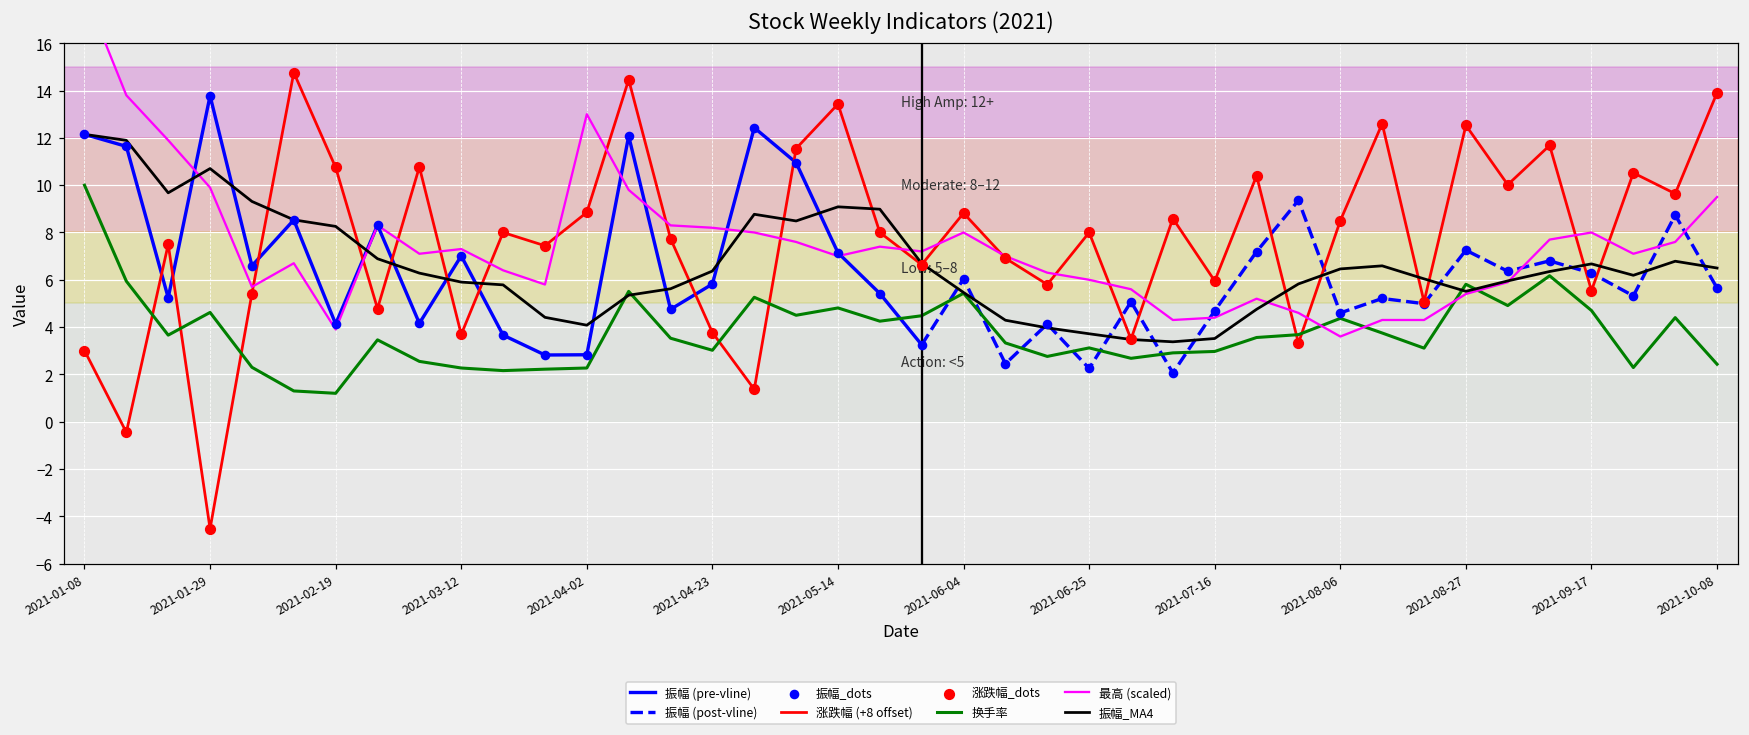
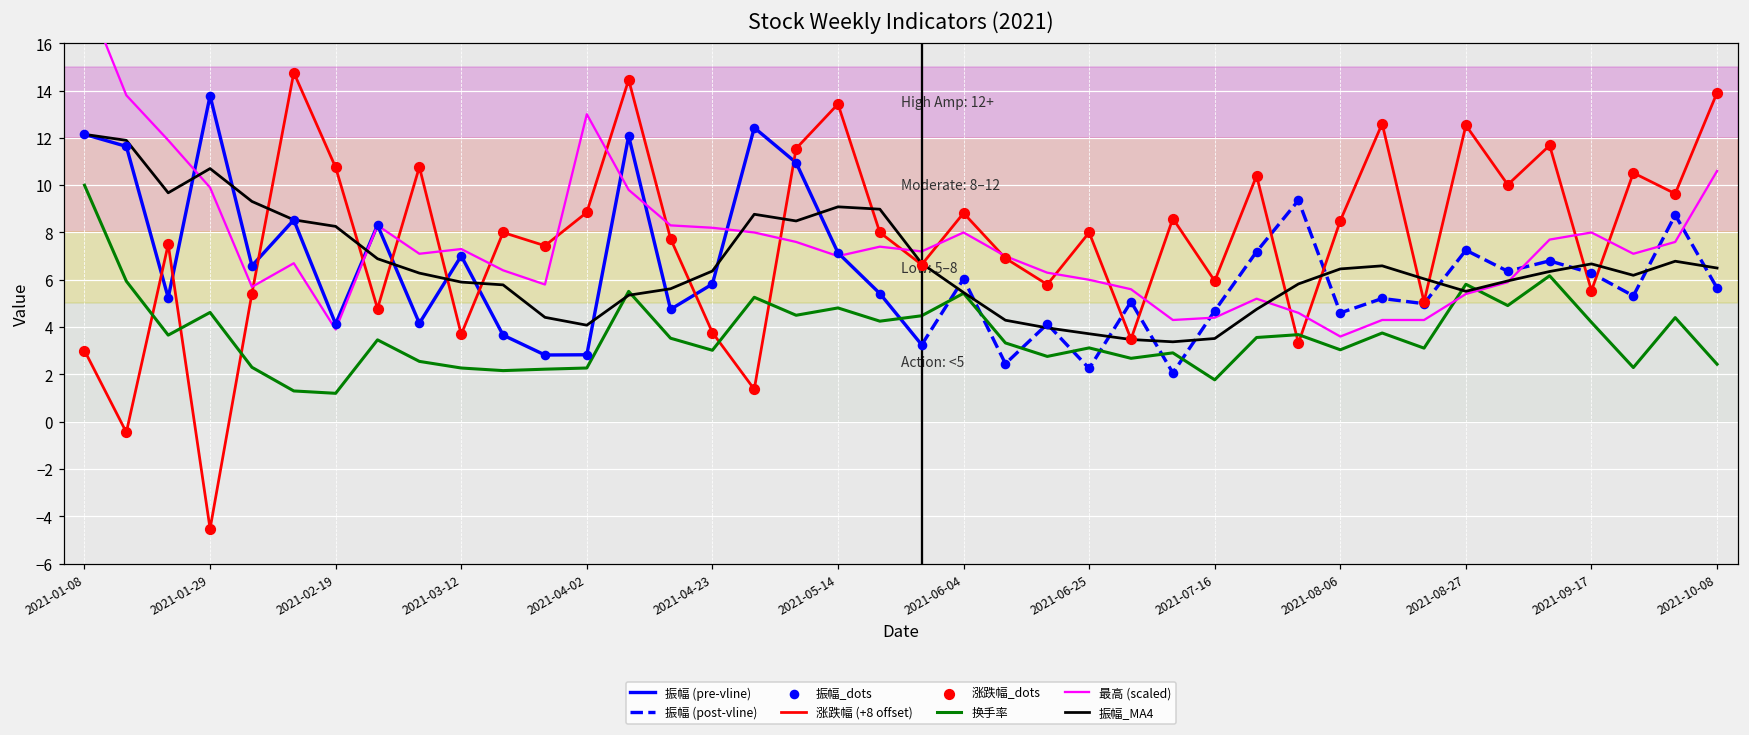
  {
    "涨跌幅_dots": {
      "2021-01-08": 3.0,
      "2021-01-29": -4.5,
      "2021-02-19": 10.8,
      "2021-03-12": 3.7,
      "2021-04-02": 8.9,
      "2021-04-23": 3.8,
      "2021-05-14": 13.4,
      "2021-06-25": 8.0,
      "2021-07-16": 6.0,
      "2021-08-06": 8.5,
      "2021-08-27": 12.5,
      "2021-09-17": 5.5,
      "2021-10-08": 13.9
    },
    "换手率": {
      "2021-01-08": 10.0,
      "2021-01-29": 4.6,
      "2021-02-19": 1.2,
      "2021-03-12": 2.3,
      "2021-04-02": 2.3,
      "2021-04-23": 3.0,
      "2021-05-14": 4.8,
      "2021-06-25": 3.1,
-     "2021-07-16": 3.0,
-     "2021-08-06": 4.4,
+     "2021-07-16": 1.8,
+     "2021-08-06": 3.0,
      "2021-08-27": 5.8,
-     "2021-09-17": 4.7,
+     "2021-09-17": 4.2,
      "2021-10-08": 2.4
    },
    "最高 (scaled)": {
      "2021-01-29": 9.9,
      "2021-02-19": 3.9,
      "2021-03-12": 7.3,
      "2021-04-02": 13.0,
      "2021-04-23": 8.2,
      "2021-05-14": 7.0,
      "2021-06-04": 8.0,
      "2021-06-25": 6.0,
      "2021-07-16": 4.4,
      "2021-08-06": 3.6,
      "2021-09-17": 8.0,
-     "2021-10-08": 9.5
+     "2021-10-08": 10.6
    },
    "振幅_MA4": {
      "2021-01-29": 10.7,
      "2021-02-19": 8.3,
      "2021-03-12": 5.9,
      "2021-04-02": 4.1,
      "2021-04-23": 6.4,
      "2021-05-14": 9.1,
      "2021-06-25": 3.7,
      "2021-07-16": 3.5,
      "2021-08-06": 6.5,
      "2021-09-17": 6.7,
      "2021-10-08": 6.5
    }
  }
